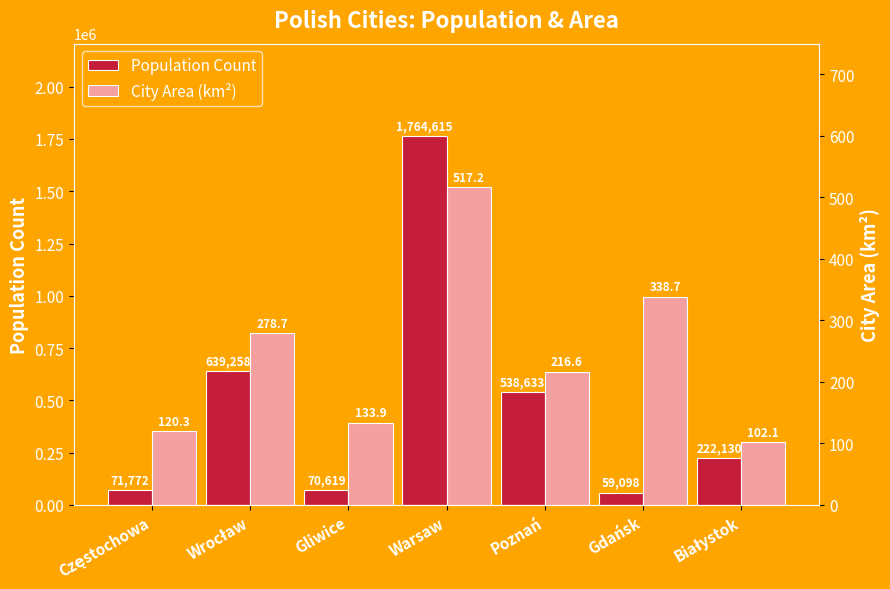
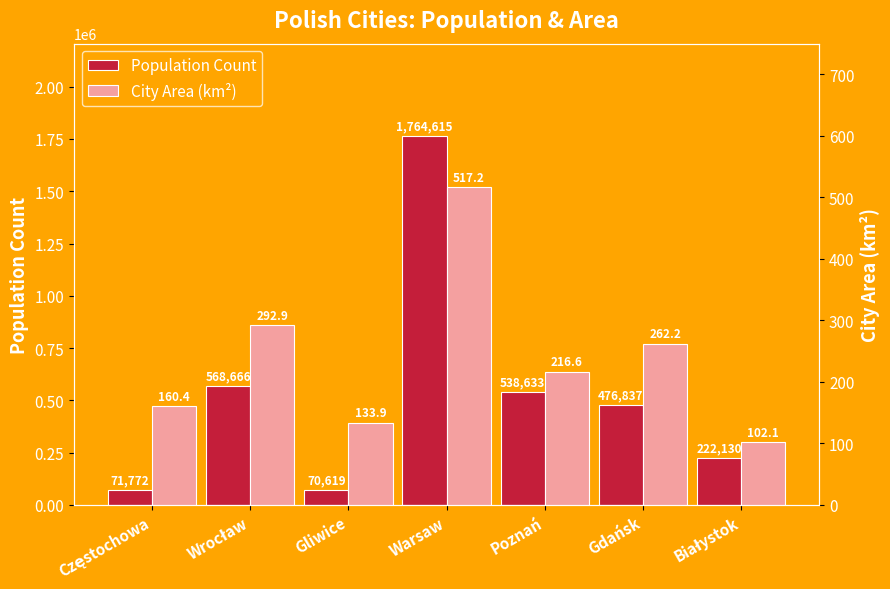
  {
    "Population Count": {
      "Częstochowa": "71,772",
-     "Wrocław": "639,258",
+     "Wrocław": "568,666",
      "Gliwice": "70,619",
      "Warsaw": "1,764,615",
      "Poznań": "538,633",
-     "Gdańsk": "59,098",
+     "Gdańsk": "476,837",
      "Białystok": "222,130"
    },
    "City Area (km²)": {
-     "Częstochowa": "120.3",
-     "Wrocław": "278.7",
+     "Częstochowa": "160.4",
+     "Wrocław": "292.9",
      "Gliwice": "133.9",
      "Warsaw": "517.2",
      "Poznań": "216.6",
-     "Gdańsk": "338.7",
+     "Gdańsk": "262.2",
      "Białystok": "102.1"
    }
  }
